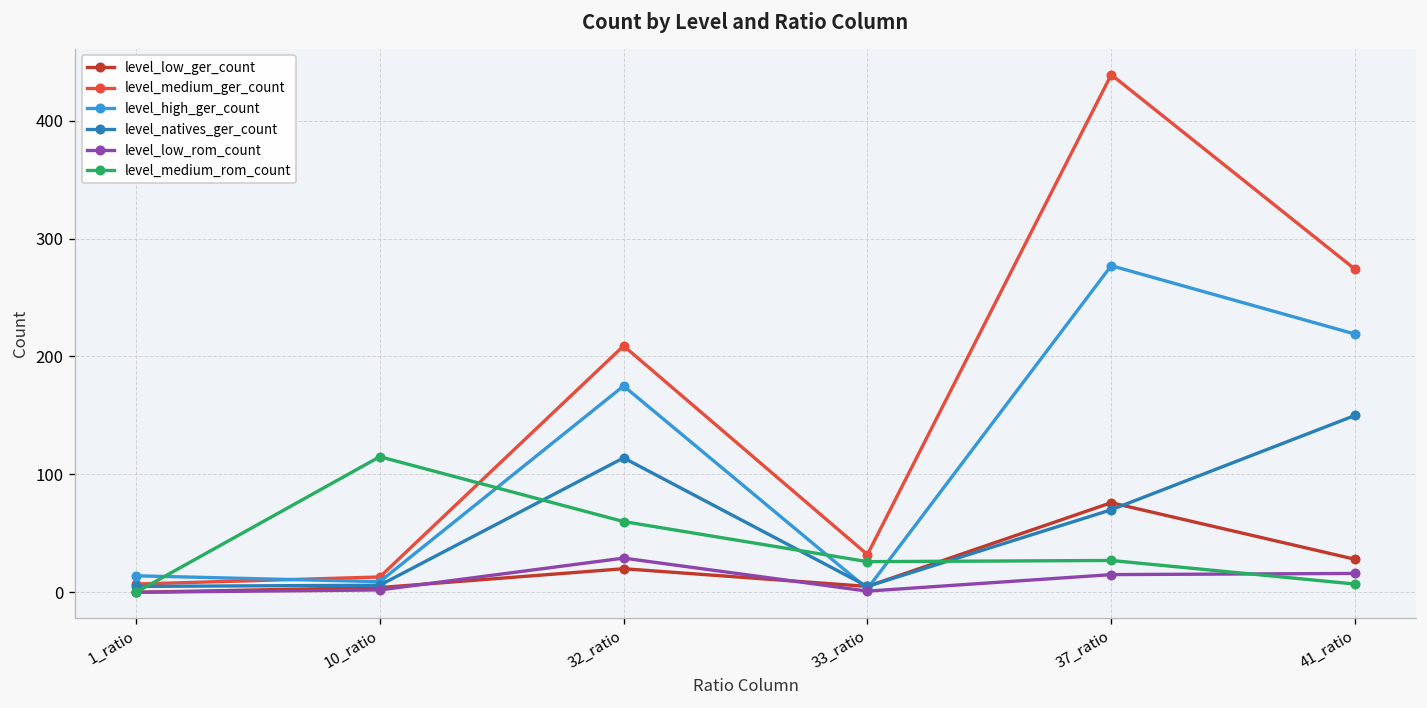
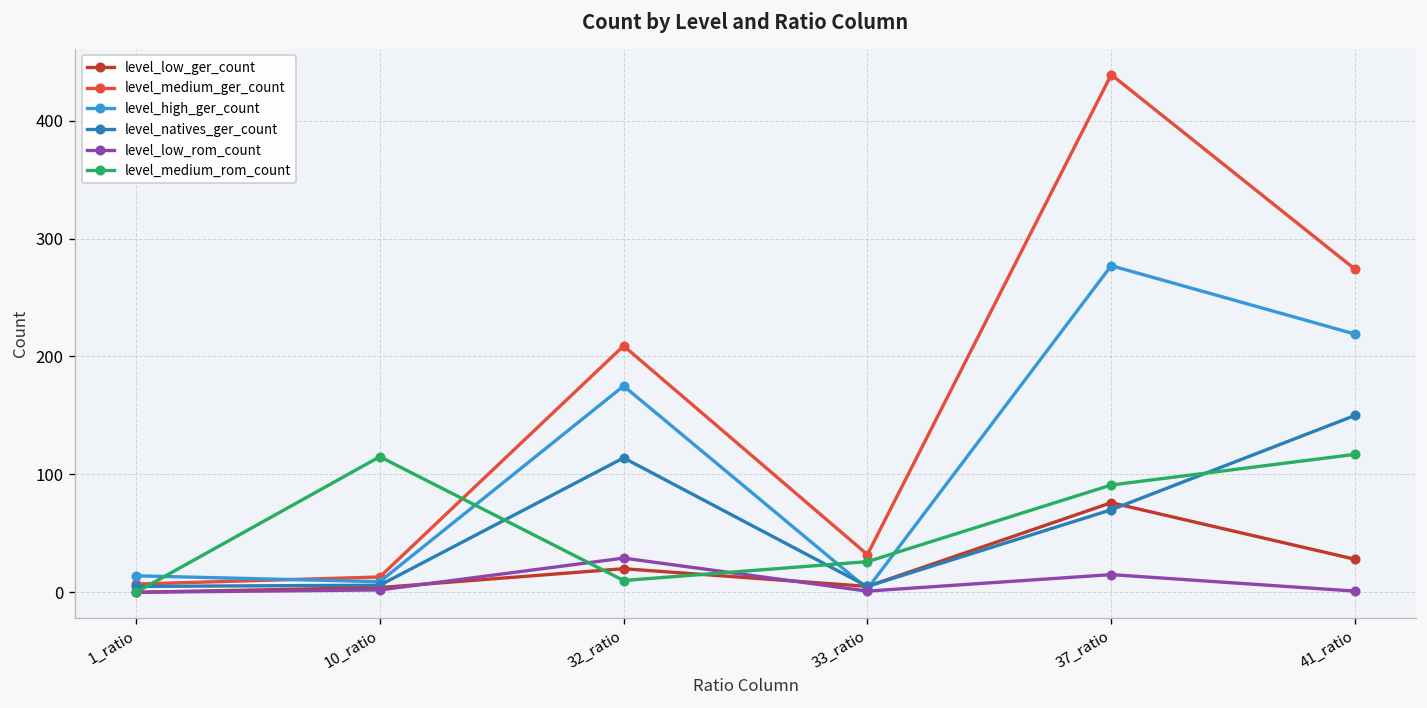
  {
    "level_low_rom_count": {
      "32_ratio": 30,
      "37_ratio": 20,
-     "41_ratio": 20
+     "41_ratio": 0
    },
    "level_medium_rom_count": {
      "10_ratio": 120,
-     "32_ratio": 60,
+     "32_ratio": 10,
      "33_ratio": 30,
-     "37_ratio": 30,
-     "41_ratio": 10
+     "37_ratio": 90,
+     "41_ratio": 120
    }
  }
